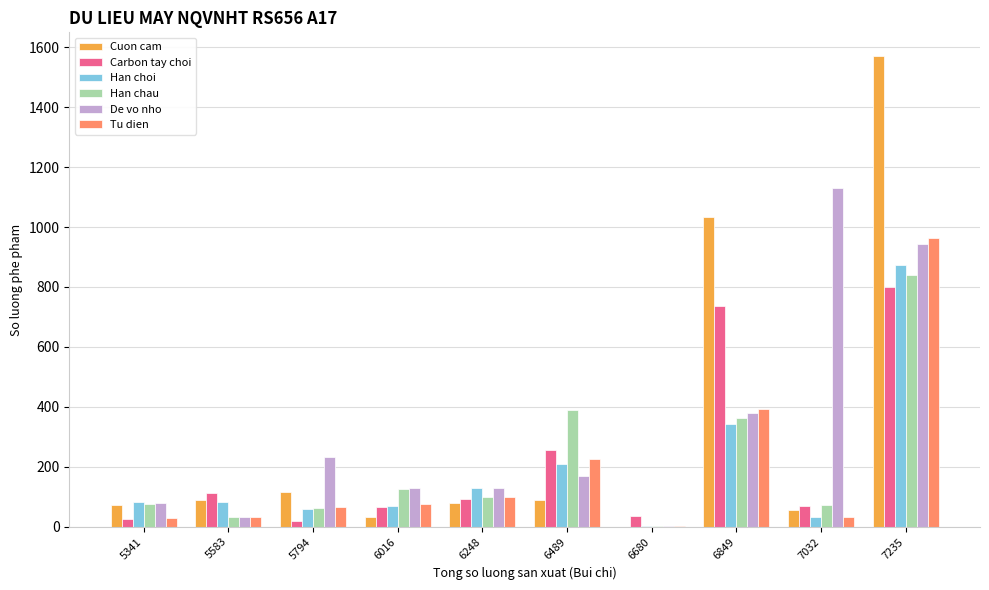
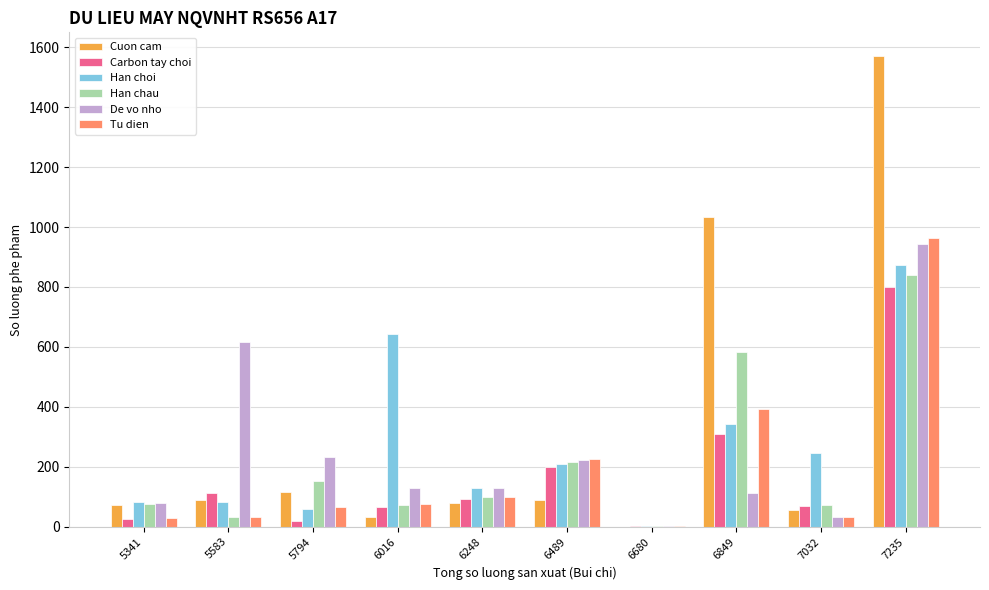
  {
    "Carbon tay choi": {
      "5341": 30,
      "5583": 110,
      "5794": 20,
      "6016": 70,
      "6248": 90,
-     "6489": 260,
-     "6680": 40,
-     "6849": 740,
+     "6489": 200,
+     "6680": 0,
+     "6849": 310,
      "7032": 70,
      "7235": 800
    },
    "Han choi": {
      "5341": 80,
      "5583": 80,
      "5794": 60,
-     "6016": 70,
+     "6016": 640,
      "6248": 130,
      "6489": 210,
      "6849": 340,
-     "7032": 30,
+     "7032": 250,
      "7235": 870
    },
    "Han chau": {
      "5341": 80,
      "5583": 30,
-     "5794": 60,
-     "6016": 130,
+     "5794": 150,
+     "6016": 70,
      "6248": 100,
-     "6489": 390,
-     "6849": 360,
+     "6489": 220,
+     "6849": 580,
      "7032": 70,
      "7235": 840
    },
    "De vo nho": {
      "5341": 80,
-     "5583": 30,
+     "5583": 620,
      "5794": 230,
      "6016": 130,
      "6248": 130,
-     "6489": 170,
-     "6849": 380,
-     "7032": 1130,
+     "6489": 220,
+     "6849": 110,
+     "7032": 30,
      "7235": 940
    }
  }
